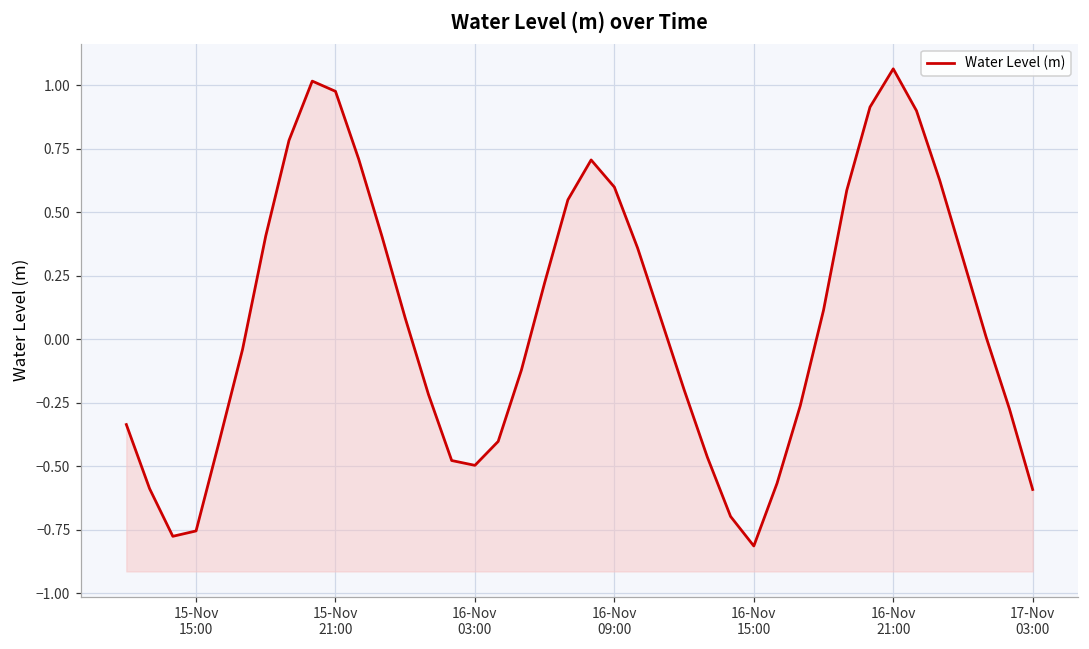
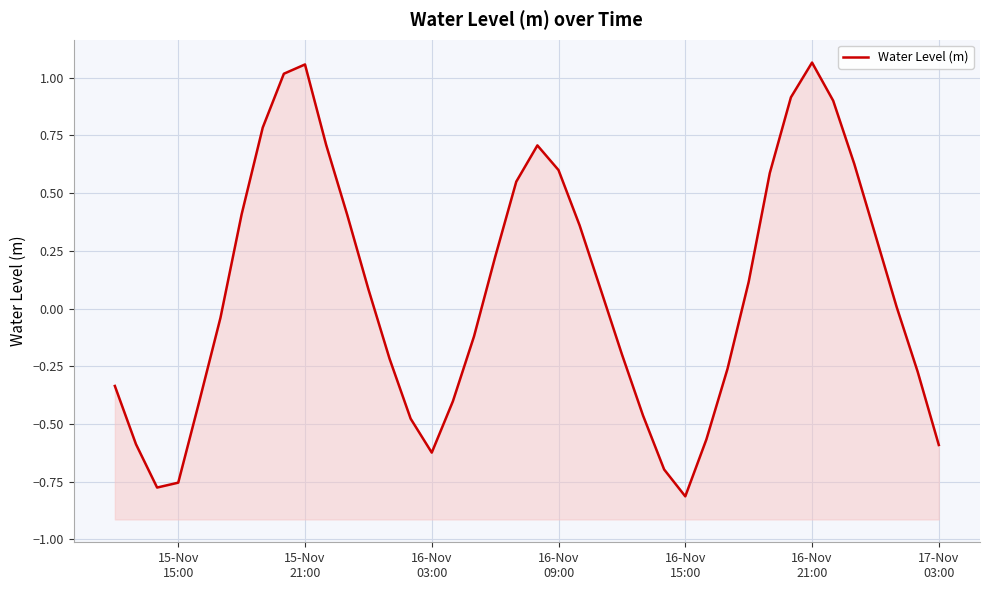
  {
    "15-Nov 15:00": -0.75,
-   "15-Nov 21:00": 0.98,
-   "16-Nov 03:00": -0.50,
+   "15-Nov 21:00": 1.06,
+   "16-Nov 03:00": -0.62,
    "16-Nov 09:00": 0.60,
    "16-Nov 15:00": -0.81,
    "16-Nov 21:00": 1.07,
    "17-Nov 03:00": -0.59
  }
